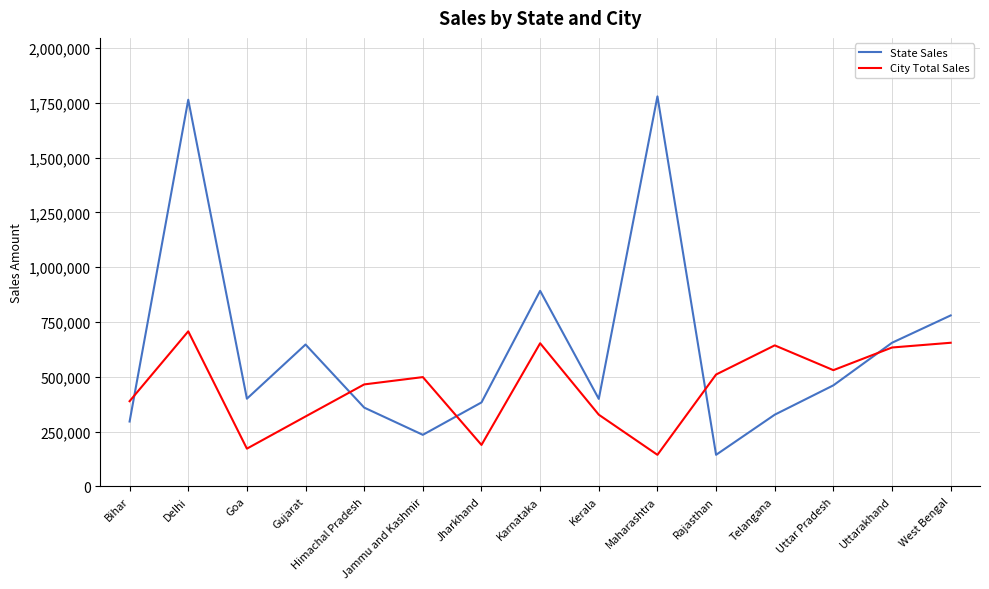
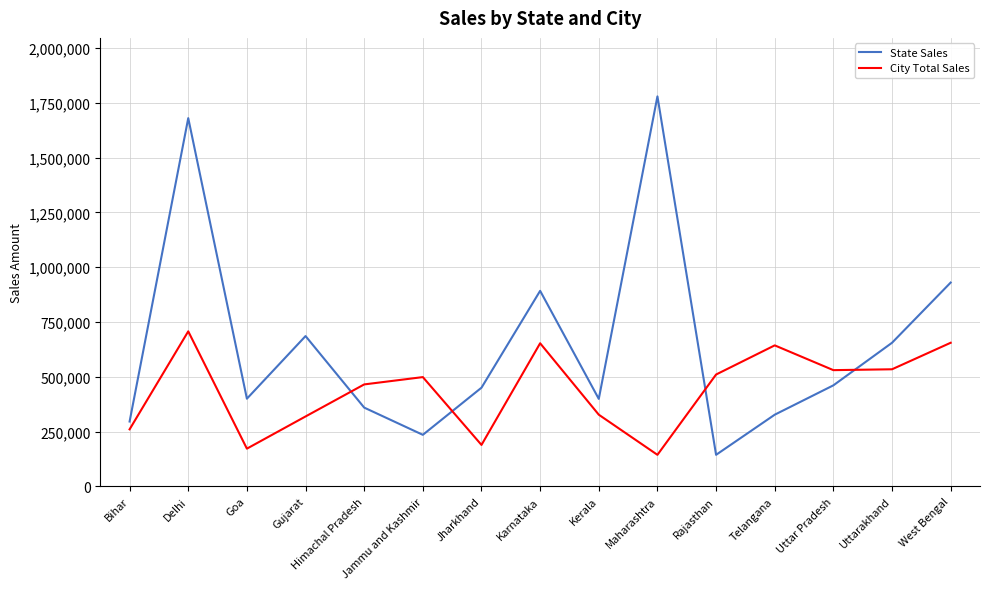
  {
    "State Sales": {
      "Bihar": "300,000",
-     "Delhi": "1,760,000",
+     "Delhi": "1,680,000",
      "Goa": "400,000",
-     "Gujarat": "650,000",
+     "Gujarat": "690,000",
      "Himachal Pradesh": "360,000",
      "Jammu and Kashmir": "230,000",
-     "Jharkhand": "380,000",
+     "Jharkhand": "450,000",
      "Karnataka": "890,000",
      "Kerala": "400,000",
      "Maharashtra": "1,780,000",
      "Rajasthan": "140,000",
      "Telangana": "330,000",
      "Uttar Pradesh": "460,000",
      "Uttarakhand": "660,000",
-     "West Bengal": "780,000"
+     "West Bengal": "930,000"
    },
    "City Total Sales": {
-     "Bihar": "390,000",
+     "Bihar": "260,000",
      "Delhi": "710,000",
      "Goa": "170,000",
      "Gujarat": "320,000",
      "Himachal Pradesh": "460,000",
      "Jammu and Kashmir": "500,000",
      "Jharkhand": "190,000",
      "Karnataka": "650,000",
      "Kerala": "330,000",
      "Maharashtra": "140,000",
      "Rajasthan": "510,000",
      "Telangana": "640,000",
      "Uttar Pradesh": "530,000",
-     "Uttarakhand": "630,000",
+     "Uttarakhand": "530,000",
      "West Bengal": "660,000"
    }
  }
